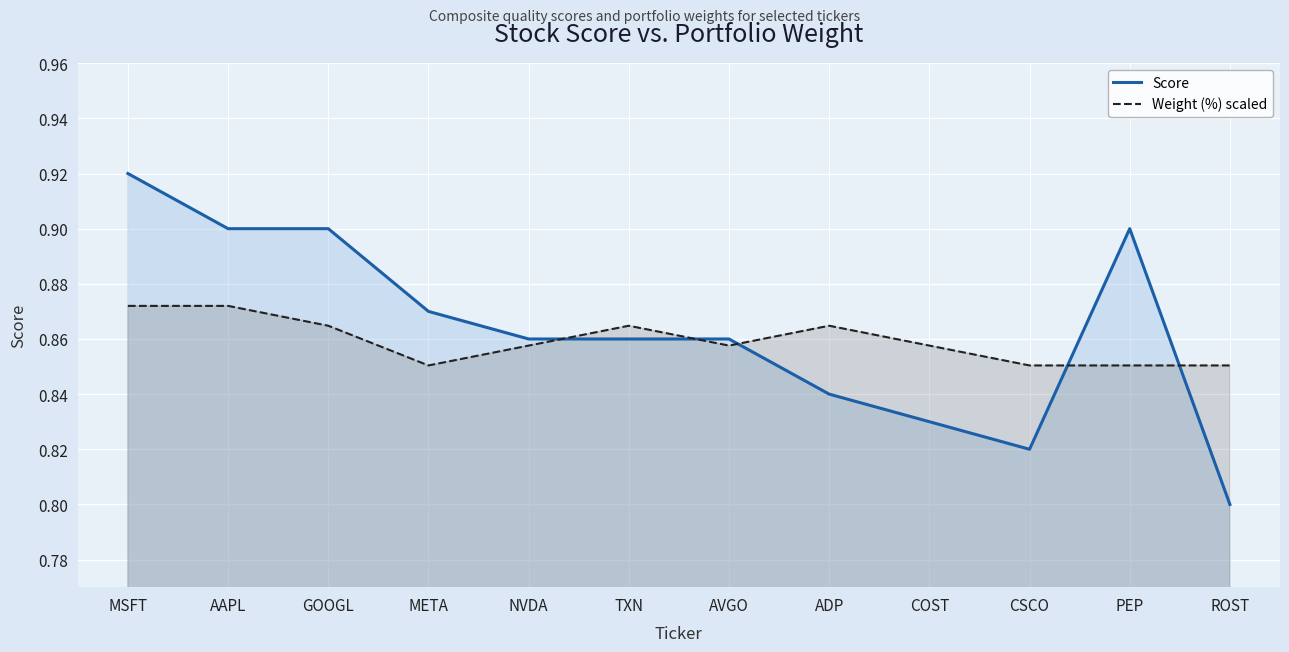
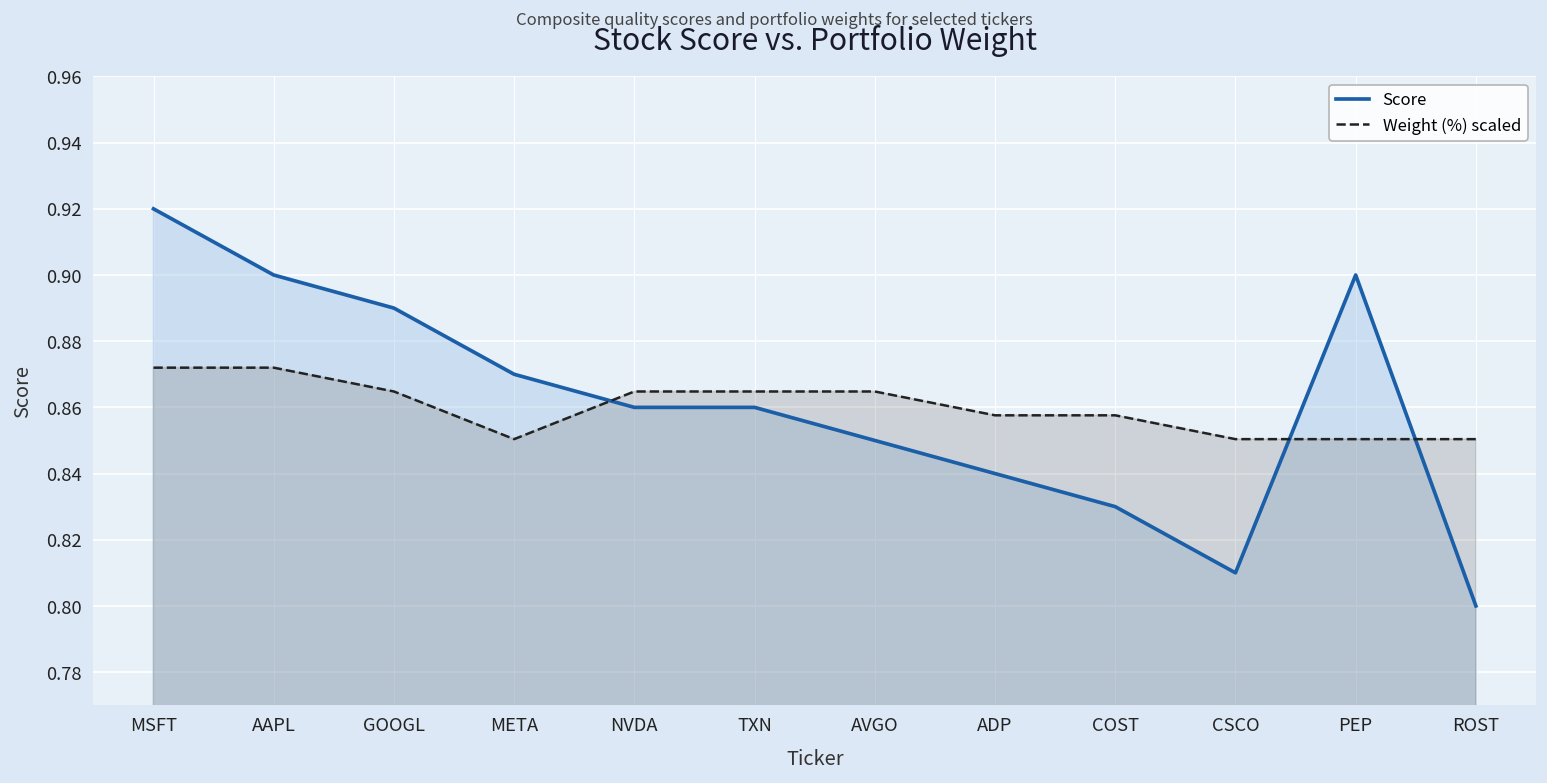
  {
    "Score": {
      "MSFT": 0.92,
      "AAPL": 0.90,
-     "GOOGL": 0.90,
+     "GOOGL": 0.89,
      "META": 0.87,
      "NVDA": 0.86,
      "TXN": 0.86,
-     "AVGO": 0.86,
+     "AVGO": 0.85,
      "ADP": 0.84,
      "COST": 0.83,
-     "CSCO": 0.82,
+     "CSCO": 0.81,
      "PEP": 0.90,
      "ROST": 0.80
    },
    "Weight (%) scaled": {
      "MSFT": 0.872,
      "AAPL": 0.872,
      "GOOGL": 0.865,
      "META": 0.850,
-     "NVDA": 0.858,
+     "NVDA": 0.865,
      "TXN": 0.865,
-     "AVGO": 0.858,
-     "ADP": 0.865,
+     "AVGO": 0.865,
+     "ADP": 0.858,
      "COST": 0.858,
      "CSCO": 0.850,
      "PEP": 0.850,
      "ROST": 0.850
    }
  }
